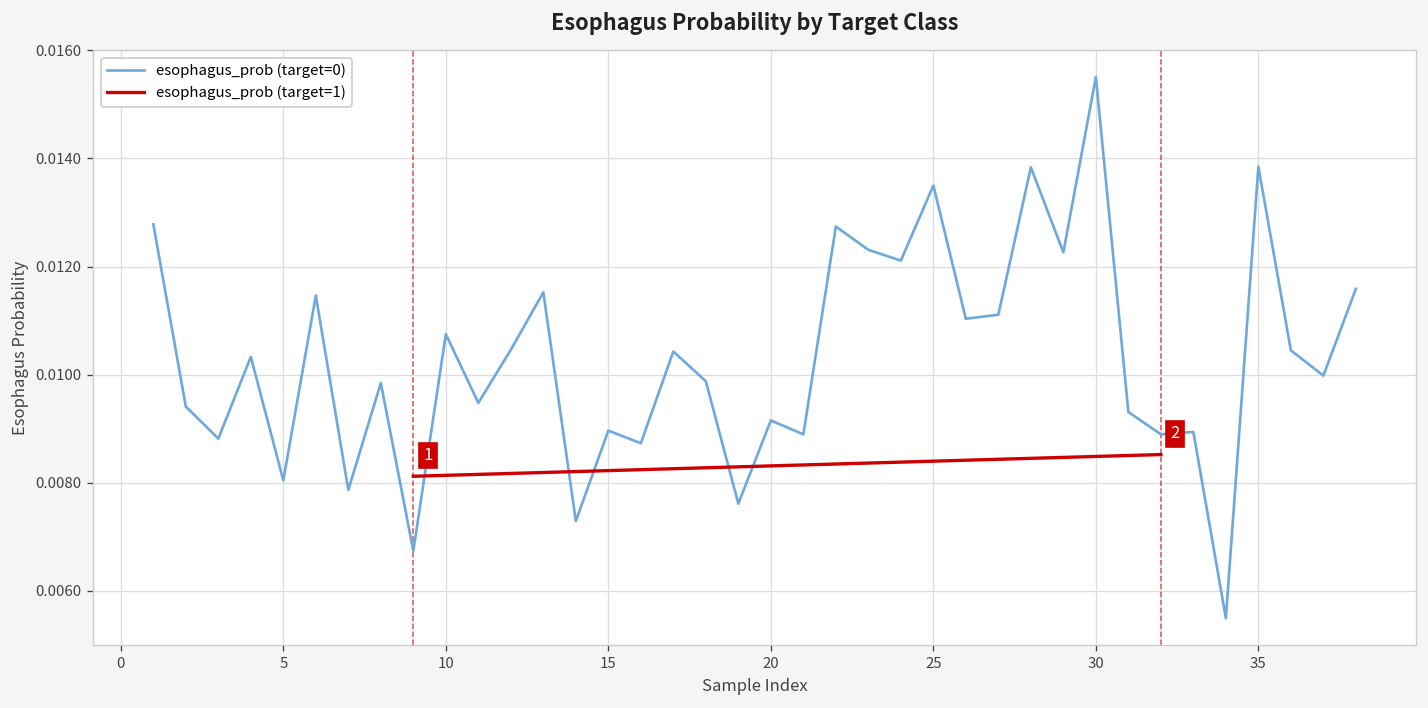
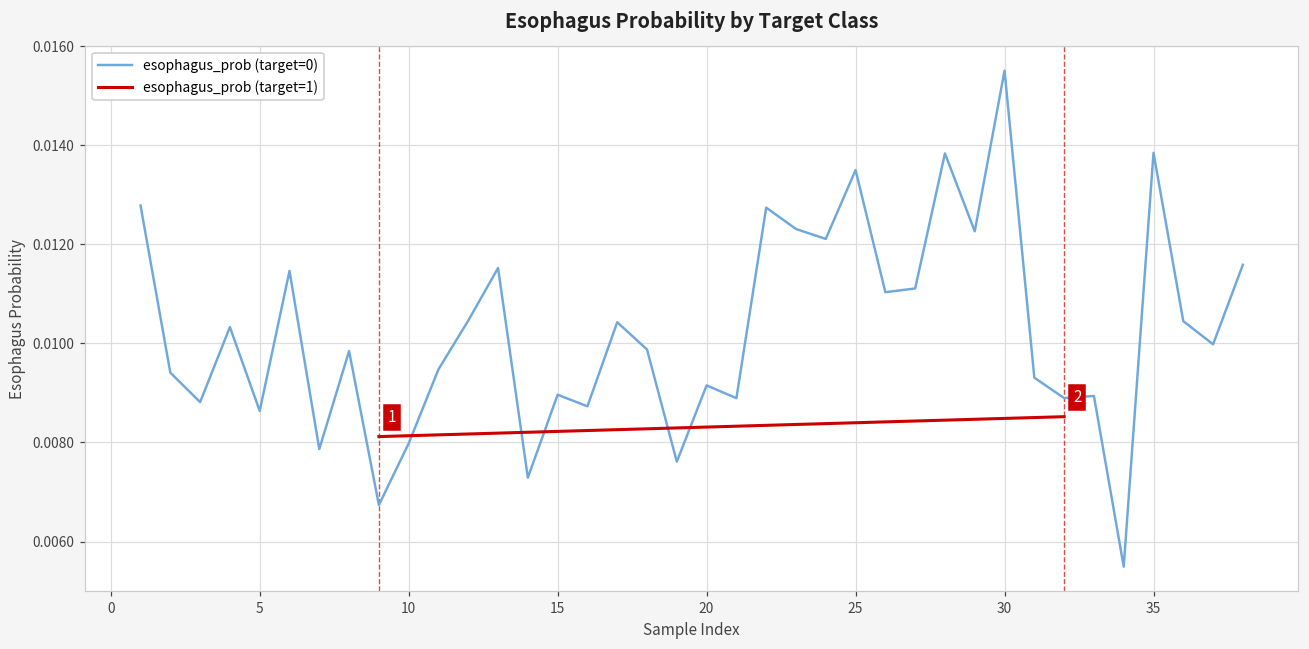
  {
    "esophagus_prob (target=0)": {
-     "5": 0.0080,
-     "10": 0.0107,
+     "5": 0.0086,
+     "10": 0.0080,
      "15": 0.0090,
      "20": 0.0092,
      "25": 0.0135,
      "30": 0.0155,
      "35": 0.0138
    }
  }
